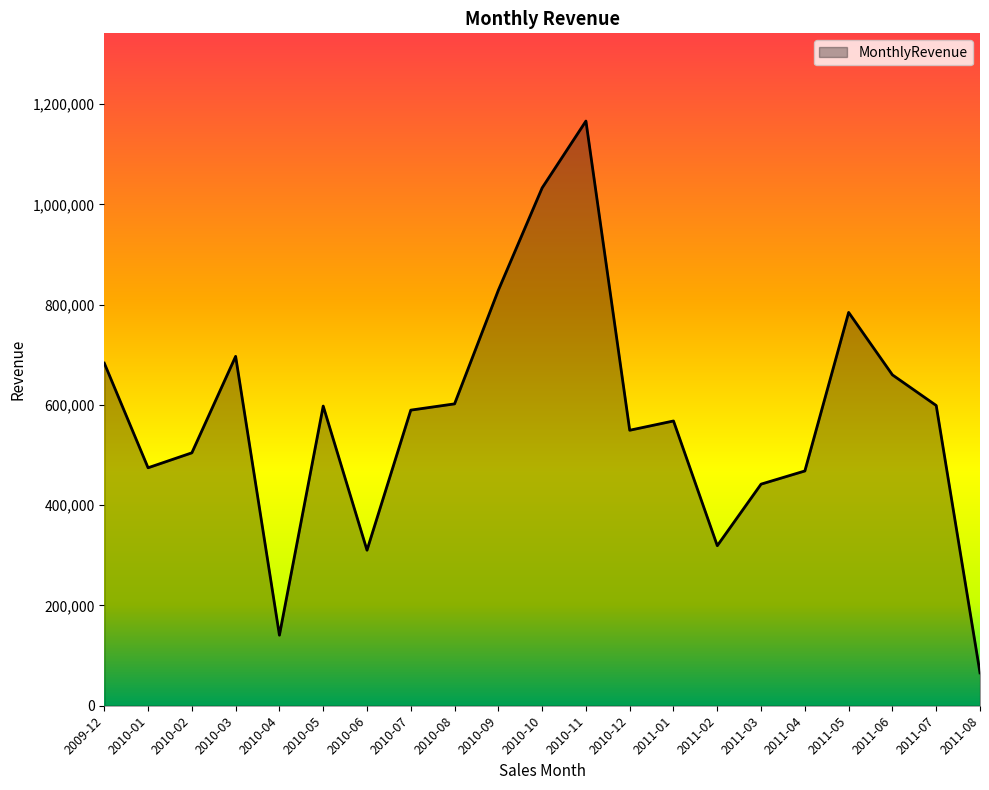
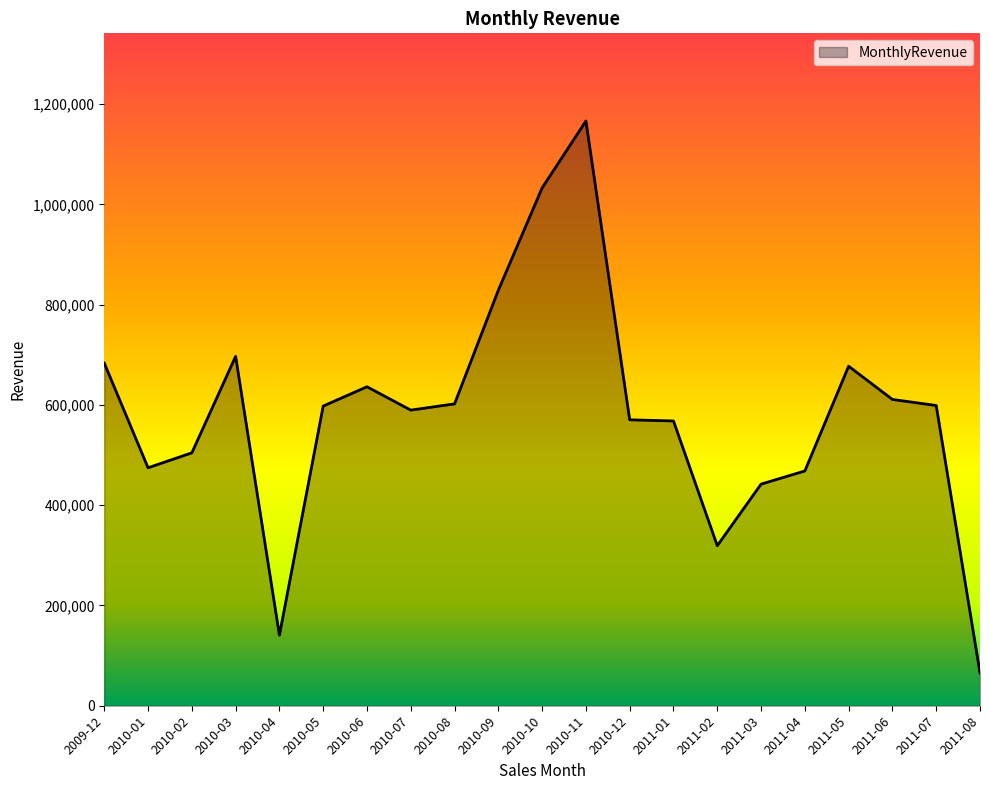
  {
    "2009-12": "680,000",
    "2010-01": "470,000",
    "2010-02": "500,000",
    "2010-03": "700,000",
    "2010-04": "140,000",
    "2010-05": "600,000",
-   "2010-06": "310,000",
+   "2010-06": "640,000",
    "2010-07": "590,000",
    "2010-08": "600,000",
    "2010-09": "830,000",
    "2010-10": "1,030,000",
    "2010-11": "1,170,000",
-   "2010-12": "550,000",
+   "2010-12": "570,000",
    "2011-01": "570,000",
    "2011-02": "320,000",
    "2011-03": "440,000",
    "2011-04": "470,000",
-   "2011-05": "780,000",
-   "2011-06": "660,000",
+   "2011-05": "680,000",
+   "2011-06": "610,000",
    "2011-07": "600,000",
    "2011-08": "70,000"
  }
